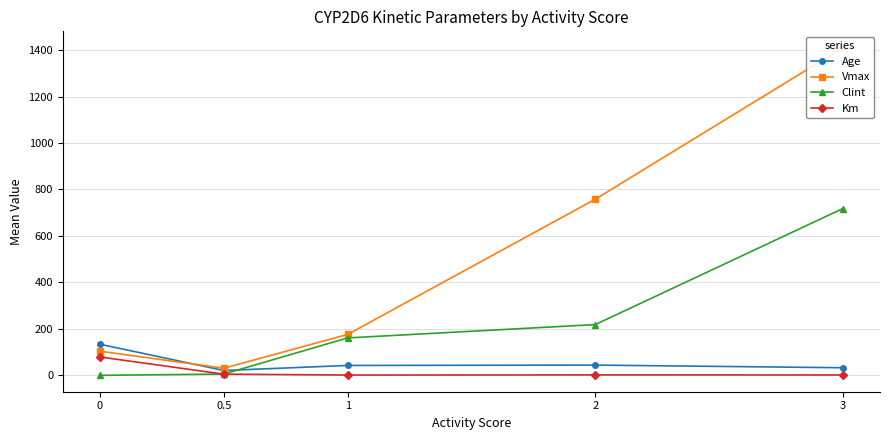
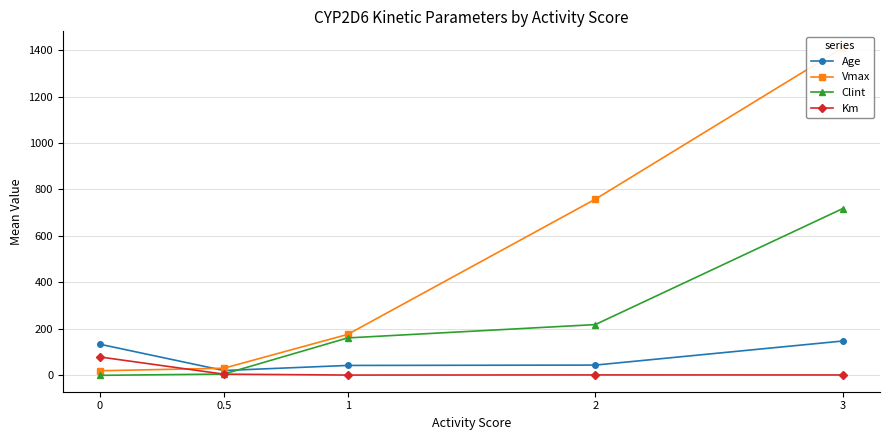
  {
    "Age": {
      "0": 130,
      "1": 40,
      "2": 40,
-     "3": 30
+     "3": 150
    },
    "Vmax": {
-     "0": 100,
+     "0": 20,
      "1": 180,
      "2": 760
    },
    "Clint": {
      "0": 0,
      "1": 160,
      "2": 220,
      "3": 720
    },
    "Km": {
      "0": 80,
      "1": 0,
      "2": 0,
      "3": 0
    }
  }
